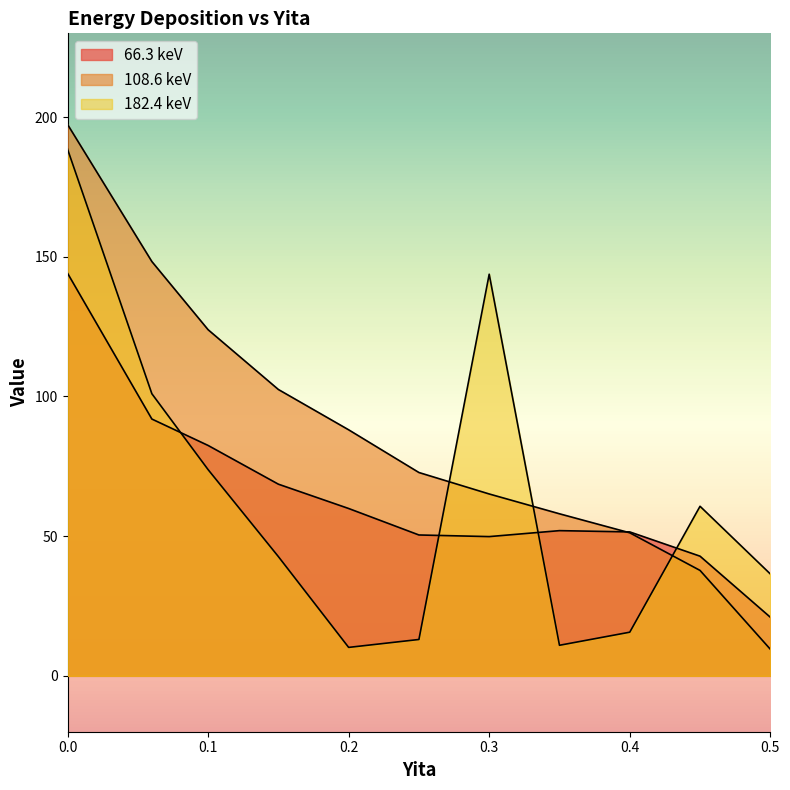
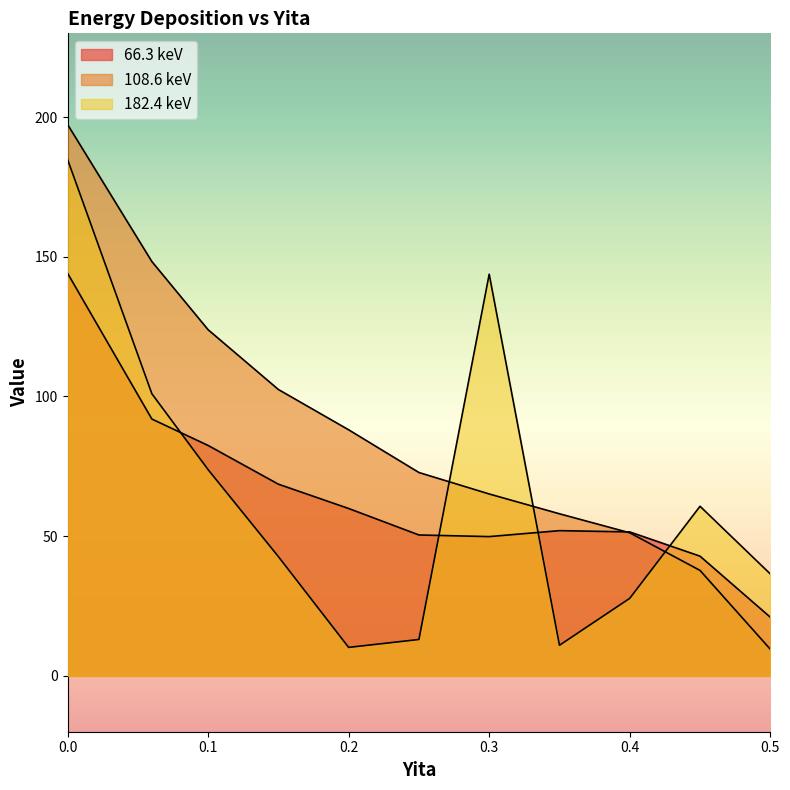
  {
    "182.4 keV": {
-     "0.0": 189,
+     "0.0": 185,
      "0.1": 74,
      "0.2": 10,
      "0.3": 144,
-     "0.4": 16,
+     "0.4": 28,
      "0.5": 36
    }
  }
